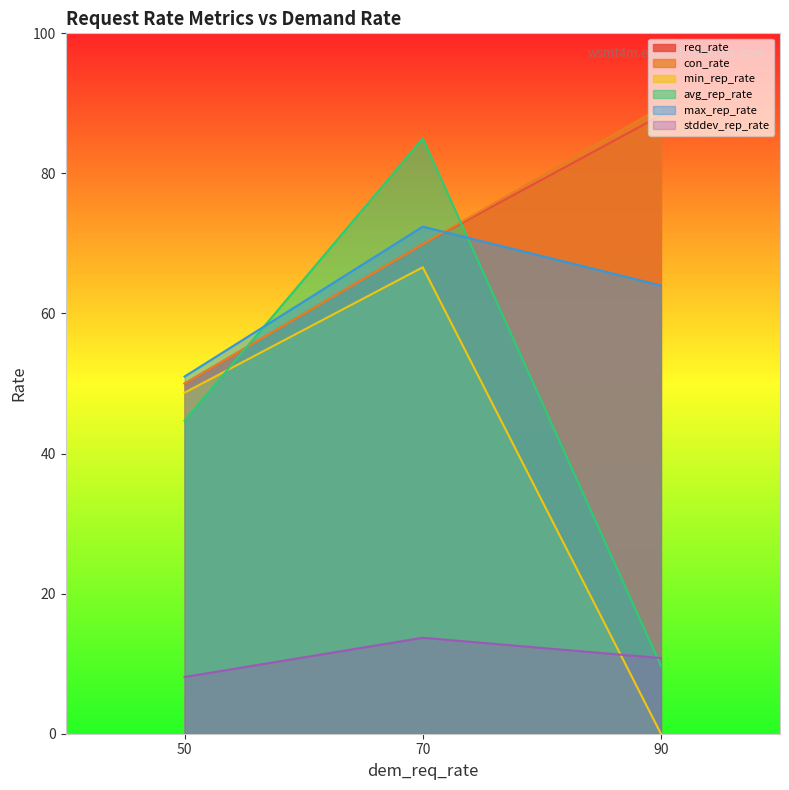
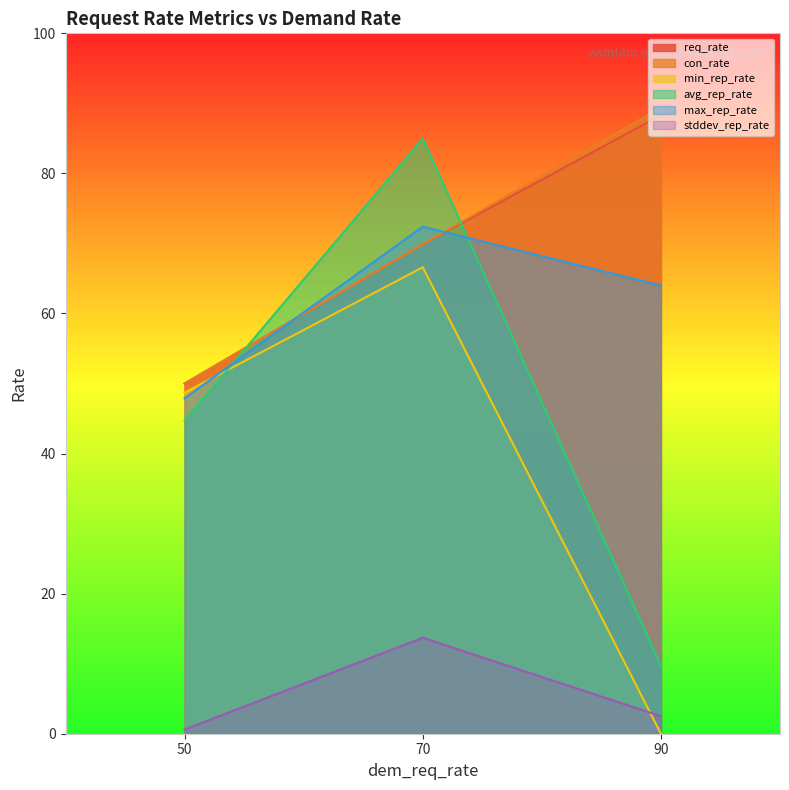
  {
    "min_rep_rate": {
      "50": 49,
      "70": 67,
      "90": 0
    },
    "avg_rep_rate": {
      "50": 45,
      "70": 85,
      "90": 10
    },
    "max_rep_rate": {
-     "50": 51,
+     "50": 48,
      "70": 72,
      "90": 64
    },
    "stddev_rep_rate": {
-     "50": 8,
+     "50": 1,
      "70": 14,
-     "90": 11
+     "90": 3
    }
  }
